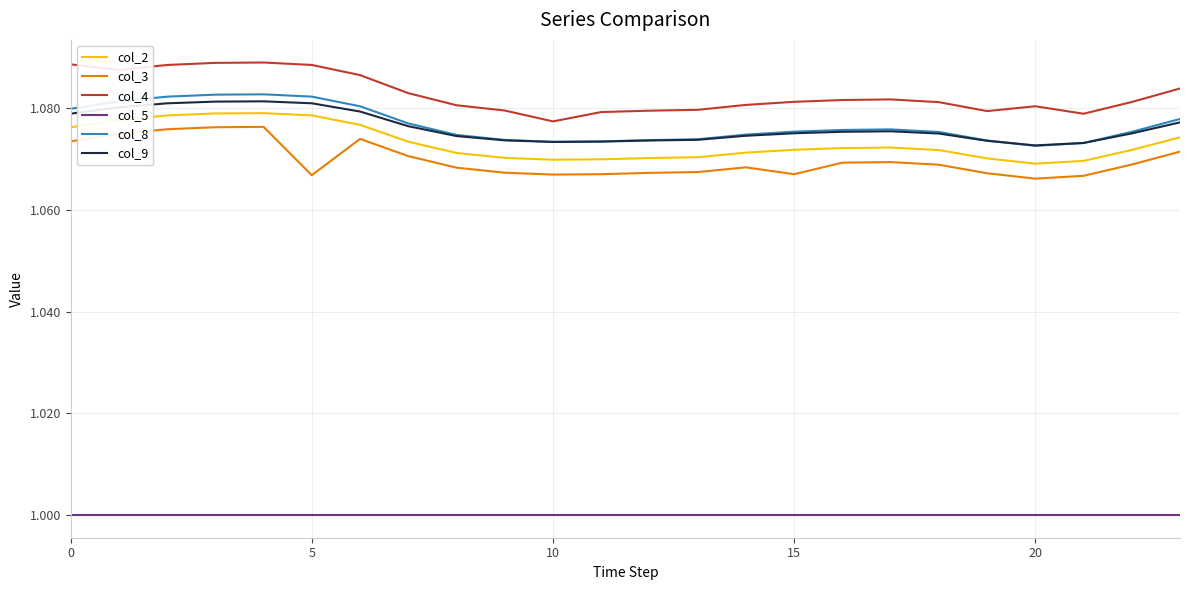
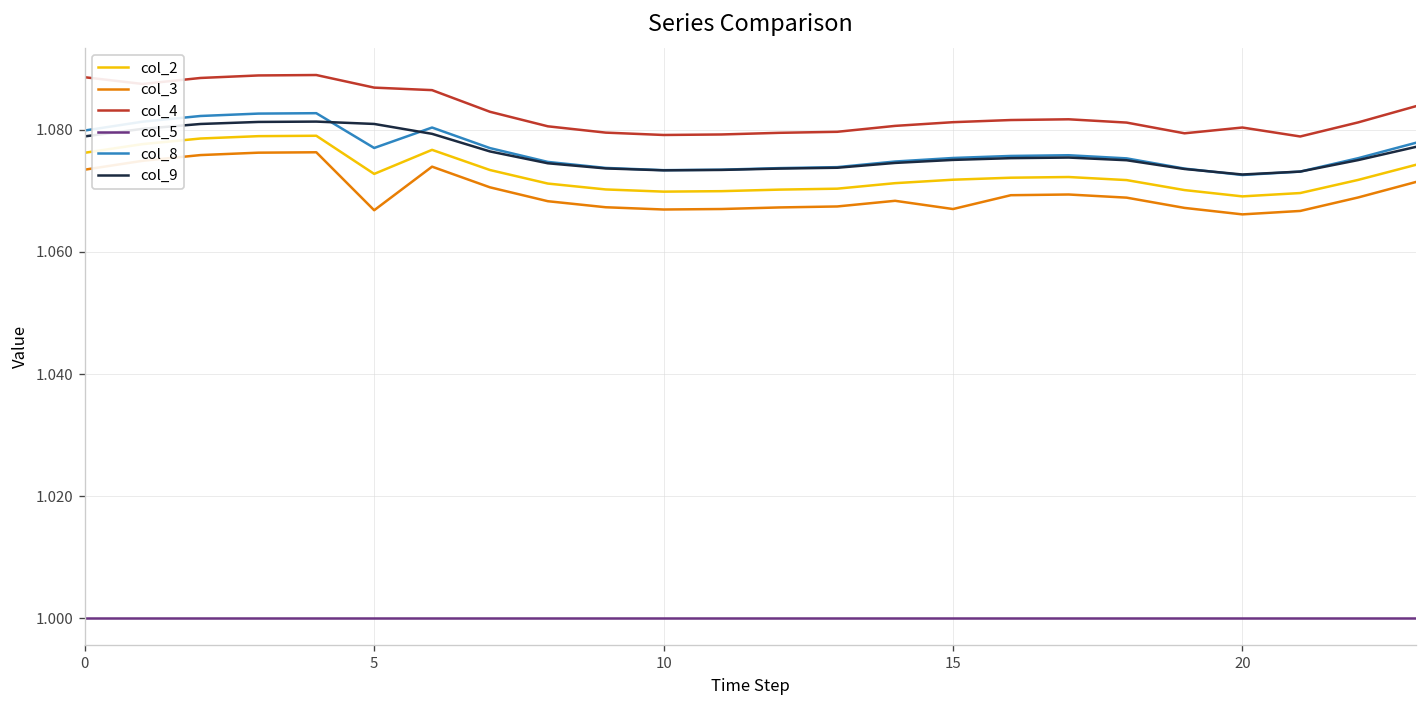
  {
    "col_2": {
      "0": 1.076,
-     "5": 1.079,
+     "5": 1.073,
      "10": 1.070,
      "15": 1.072,
      "20": 1.069
    },
    "col_3": {
      "0": 1.073,
      "5": 1.067,
      "10": 1.067,
      "15": 1.067,
      "20": 1.066
    },
    "col_4": {
      "0": 1.089,
-     "5": 1.089,
-     "10": 1.077,
+     "5": 1.087,
+     "10": 1.079,
      "15": 1.081,
      "20": 1.080
    },
    "col_5": {
      "0": 1.000,
      "5": 1.000,
      "10": 1.000,
      "15": 1.000,
      "20": 1.000
    },
    "col_8": {
      "0": 1.080,
-     "5": 1.082
+     "5": 1.077
    },
    "col_9": {
      "0": 1.079,
      "5": 1.081
    }
  }
